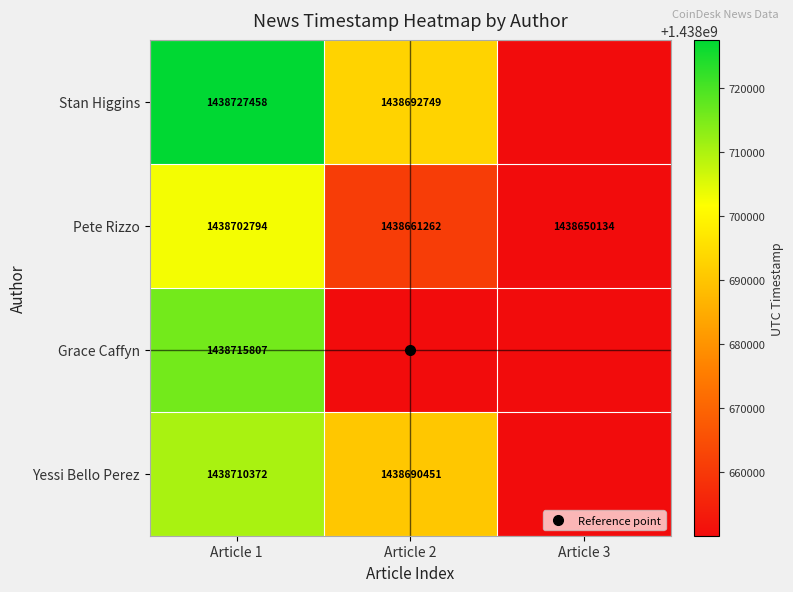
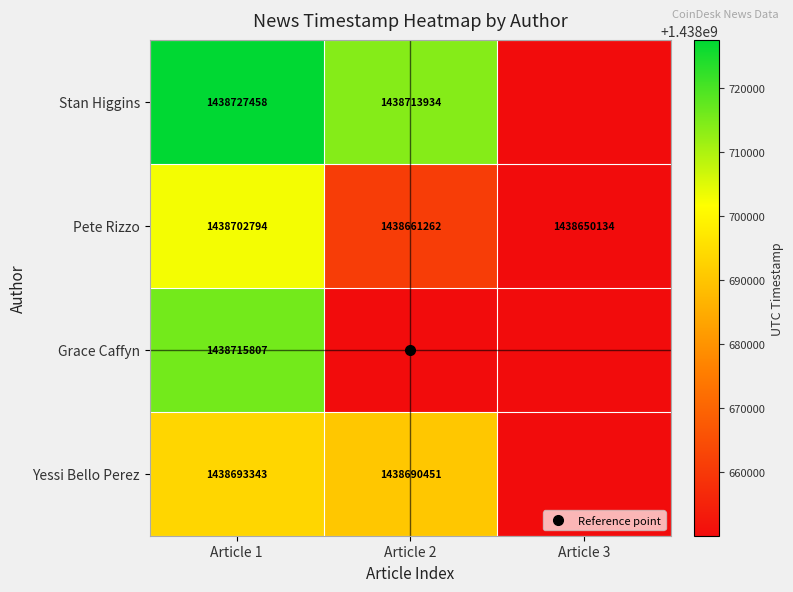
  {
    "Stan Higgins": {
      "Article 1": 1438727458,
-     "Article 2": 1438692749
+     "Article 2": 1438713934
    },
    "Pete Rizzo": {
      "Article 1": 1438702794,
      "Article 2": 1438661262,
      "Article 3": 1438650134
    },
    "Grace Caffyn": {
      "Article 1": 1438715807
    },
    "Yessi Bello Perez": {
-     "Article 1": 1438710372,
+     "Article 1": 1438693343,
      "Article 2": 1438690451
    }
  }
